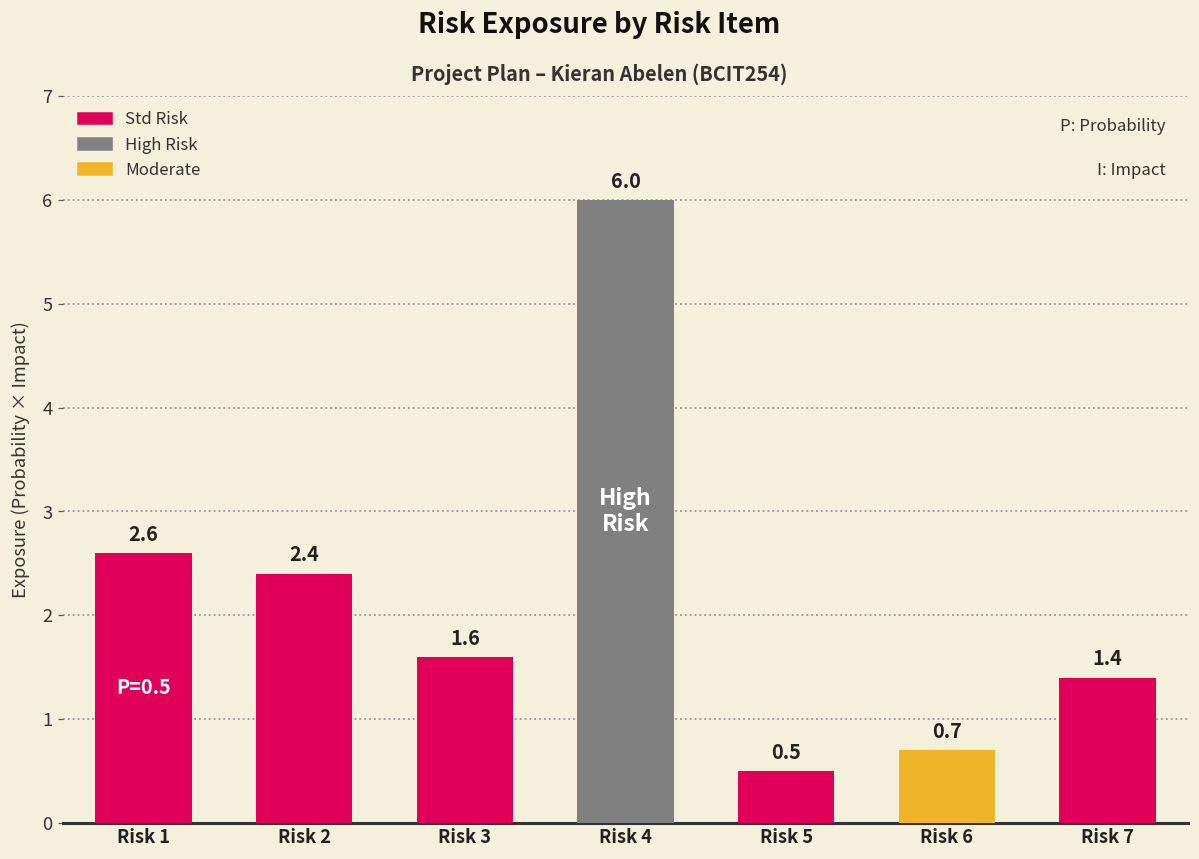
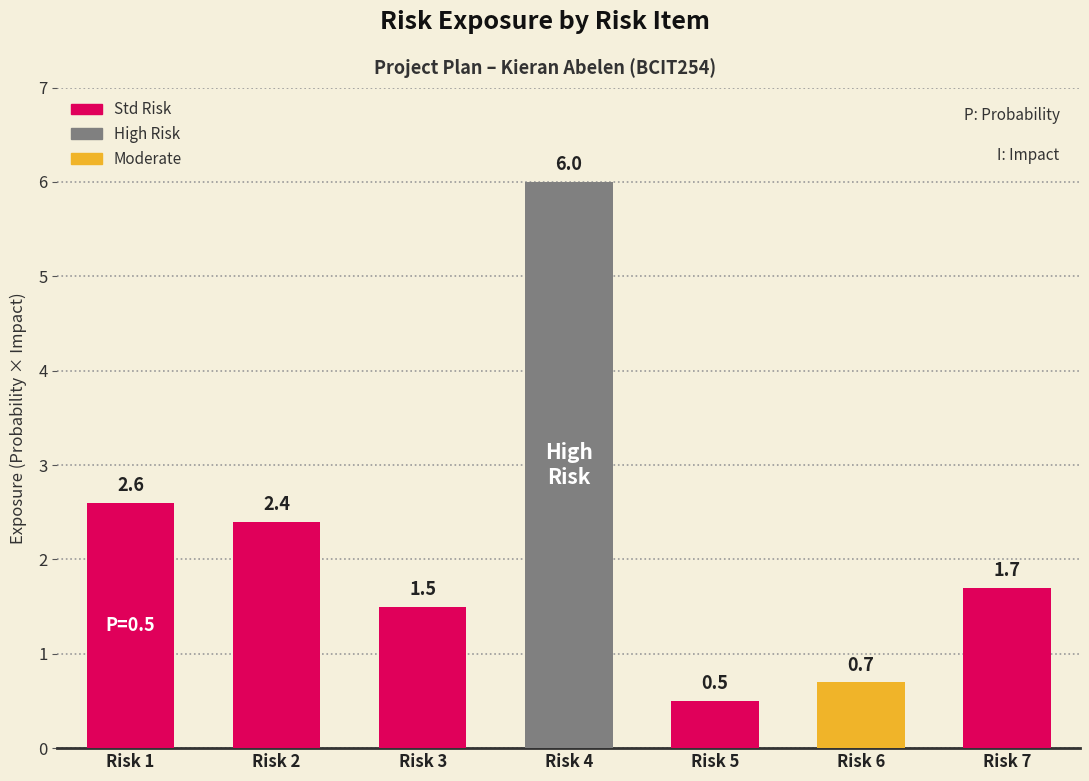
  {
    "Risk 1": 2.6,
    "Risk 2": 2.4,
-   "Risk 3": 1.6,
+   "Risk 3": 1.5,
    "Risk 4": 6.0,
    "Risk 5": 0.5,
    "Risk 6": 0.7,
-   "Risk 7": 1.4
+   "Risk 7": 1.7
  }
